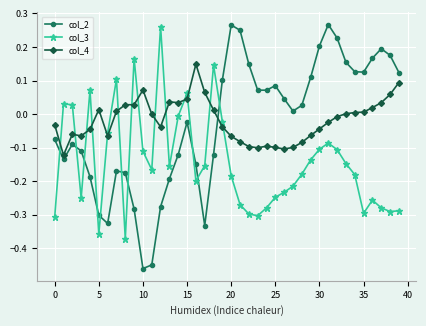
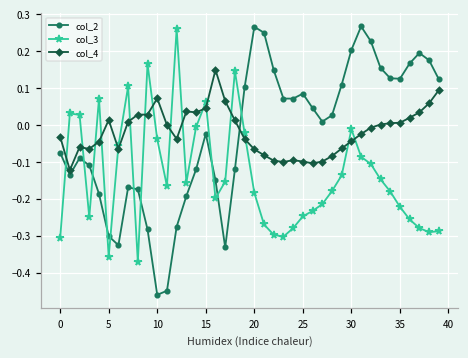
  {
    "col_3": {
      "0": -0.31,
      "5": -0.36,
-     "10": -0.11,
+     "10": -0.04,
      "15": 0.06,
      "20": -0.18,
      "25": -0.25,
-     "30": -0.10,
-     "35": -0.30
+     "30": -0.01,
+     "35": -0.22
    }
  }
